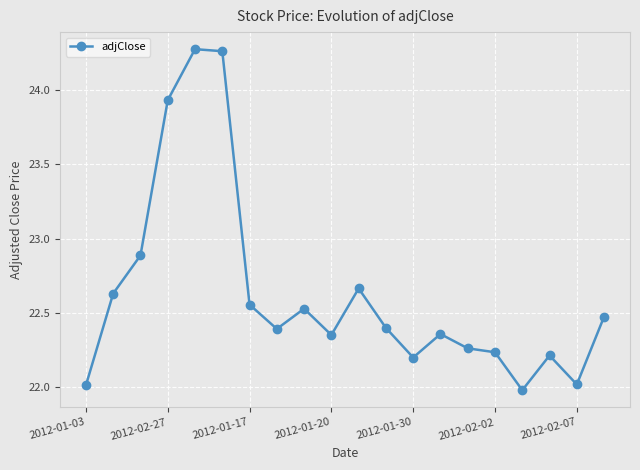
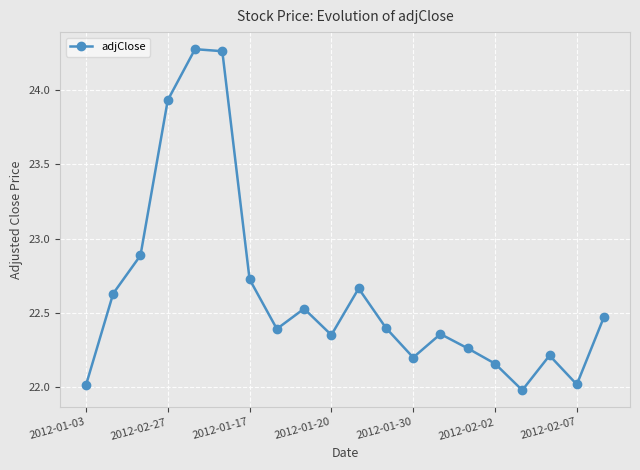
  {
    "2012-01-03": 22.01,
    "2012-02-27": 23.93,
-   "2012-01-17": 22.55,
+   "2012-01-17": 22.73,
    "2012-01-20": 22.35,
    "2012-01-30": 22.20,
-   "2012-02-02": 22.23,
+   "2012-02-02": 22.16,
    "2012-02-07": 22.02
  }
